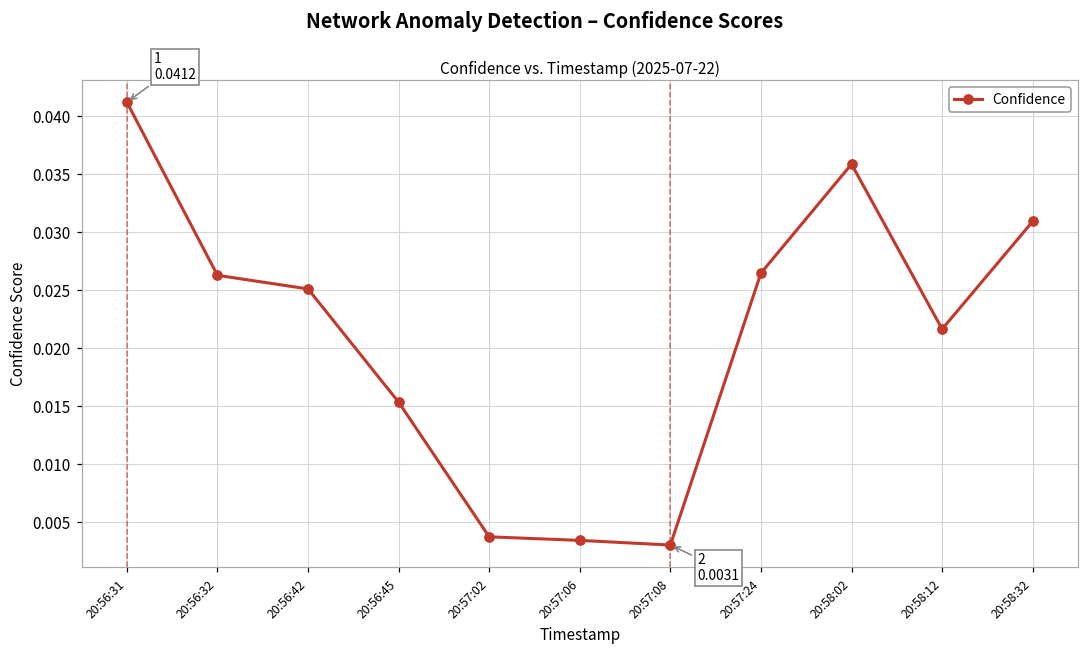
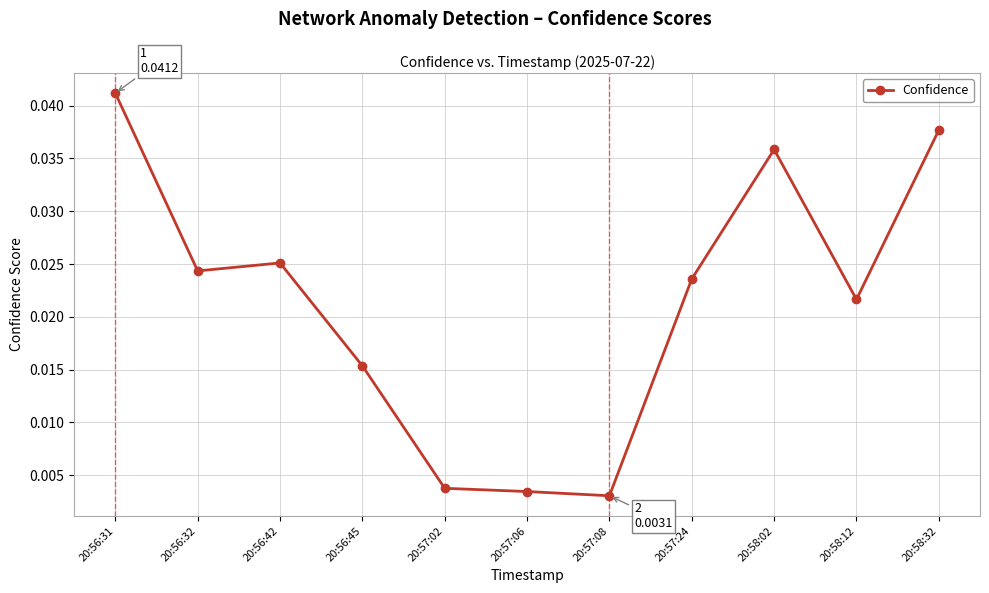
  {
-   "20:56:32": 0.0263,
+   "20:56:32": 0.0243,
    "20:56:42": 0.0251,
    "20:56:45": 0.0154,
    "20:57:02": 0.0038,
    "20:57:06": 0.0035,
-   "20:57:24": 0.0265,
+   "20:57:24": 0.0236,
    "20:58:02": 0.0358,
    "20:58:12": 0.0216,
-   "20:58:32": 0.0309
+   "20:58:32": 0.0377
  }
